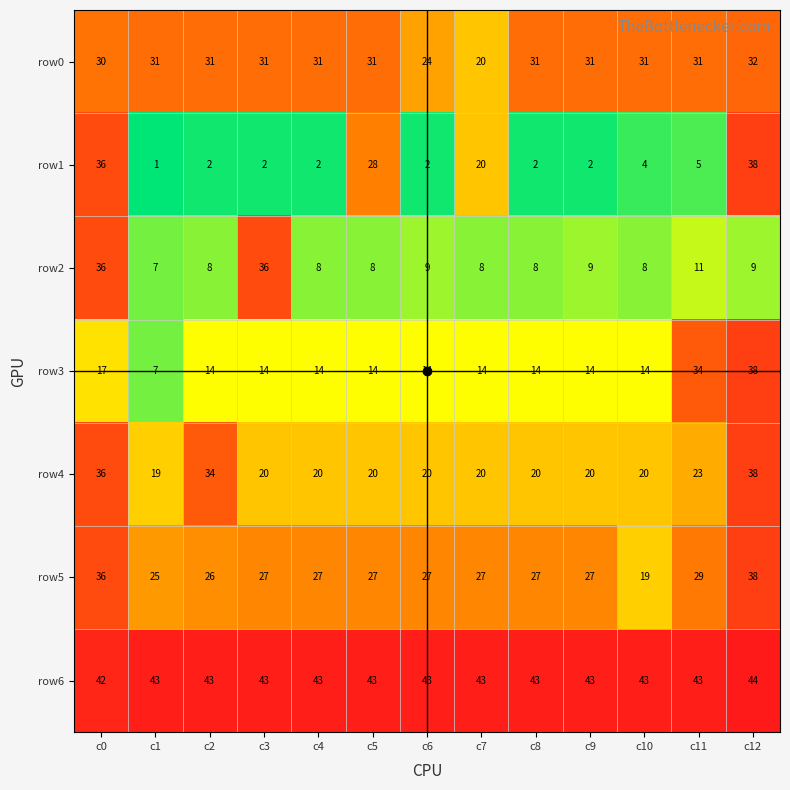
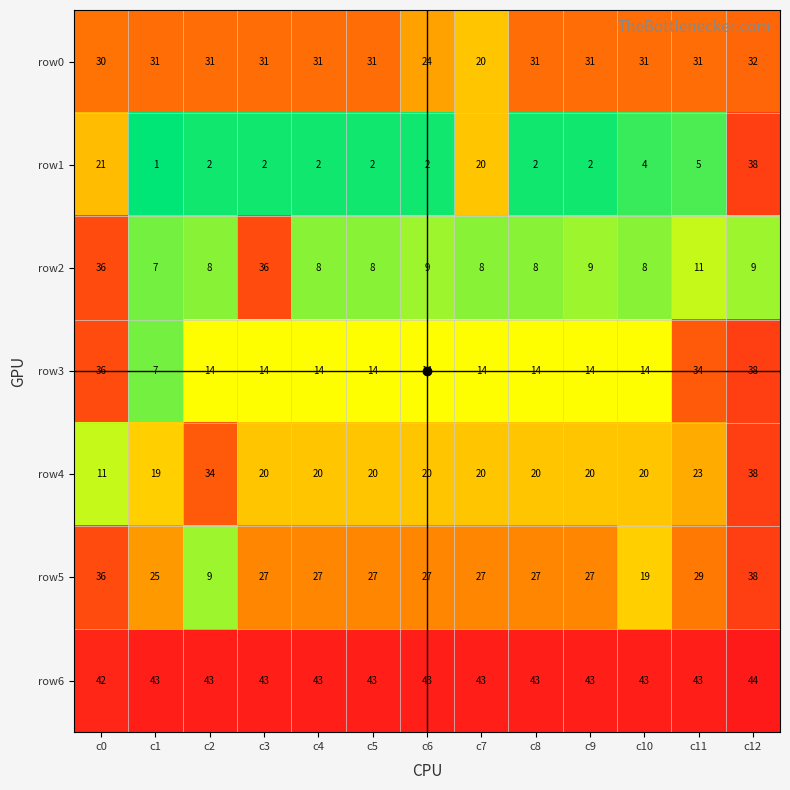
  {
    "row0": {
      "c0": 30,
      "c1": 31,
      "c2": 31,
      "c3": 31,
      "c4": 31,
      "c5": 31,
      "c6": 24,
      "c7": 20,
      "c8": 31,
      "c9": 31,
      "c10": 31,
      "c11": 31,
      "c12": 32
    },
    "row1": {
-     "c0": 36,
+     "c0": 21,
      "c1": 1,
      "c2": 2,
      "c3": 2,
      "c4": 2,
-     "c5": 28,
+     "c5": 2,
      "c6": 2,
      "c7": 20,
      "c8": 2,
      "c9": 2,
      "c10": 4,
      "c11": 5,
      "c12": 38
    },
    "row2": {
      "c0": 36,
      "c1": 7,
      "c2": 8,
      "c3": 36,
      "c4": 8,
      "c5": 8,
      "c6": 9,
      "c7": 8,
      "c8": 8,
      "c9": 9,
      "c10": 8,
      "c11": 11,
      "c12": 9
    },
    "row3": {
-     "c0": 17,
+     "c0": 36,
      "c1": 7,
      "c2": 14,
      "c3": 14,
      "c4": 14,
      "c5": 14,
      "c7": 14,
      "c8": 14,
      "c9": 14,
      "c10": 14,
      "c11": 34,
      "c12": 38
    },
    "row4": {
-     "c0": 36,
+     "c0": 11,
      "c1": 19,
      "c2": 34,
      "c3": 20,
      "c4": 20,
      "c5": 20,
      "c6": 20,
      "c7": 20,
      "c8": 20,
      "c9": 20,
      "c10": 20,
      "c11": 23,
      "c12": 38
    },
    "row5": {
      "c0": 36,
      "c1": 25,
-     "c2": 26,
+     "c2": 9,
      "c3": 27,
      "c4": 27,
      "c5": 27,
      "c6": 27,
      "c7": 27,
      "c8": 27,
      "c9": 27,
      "c10": 19,
      "c11": 29,
      "c12": 38
    },
    "row6": {
      "c0": 42,
      "c1": 43,
      "c2": 43,
      "c3": 43,
      "c4": 43,
      "c5": 43,
      "c6": 43,
      "c7": 43,
      "c8": 43,
      "c9": 43,
      "c10": 43,
      "c11": 43,
      "c12": 44
    }
  }
